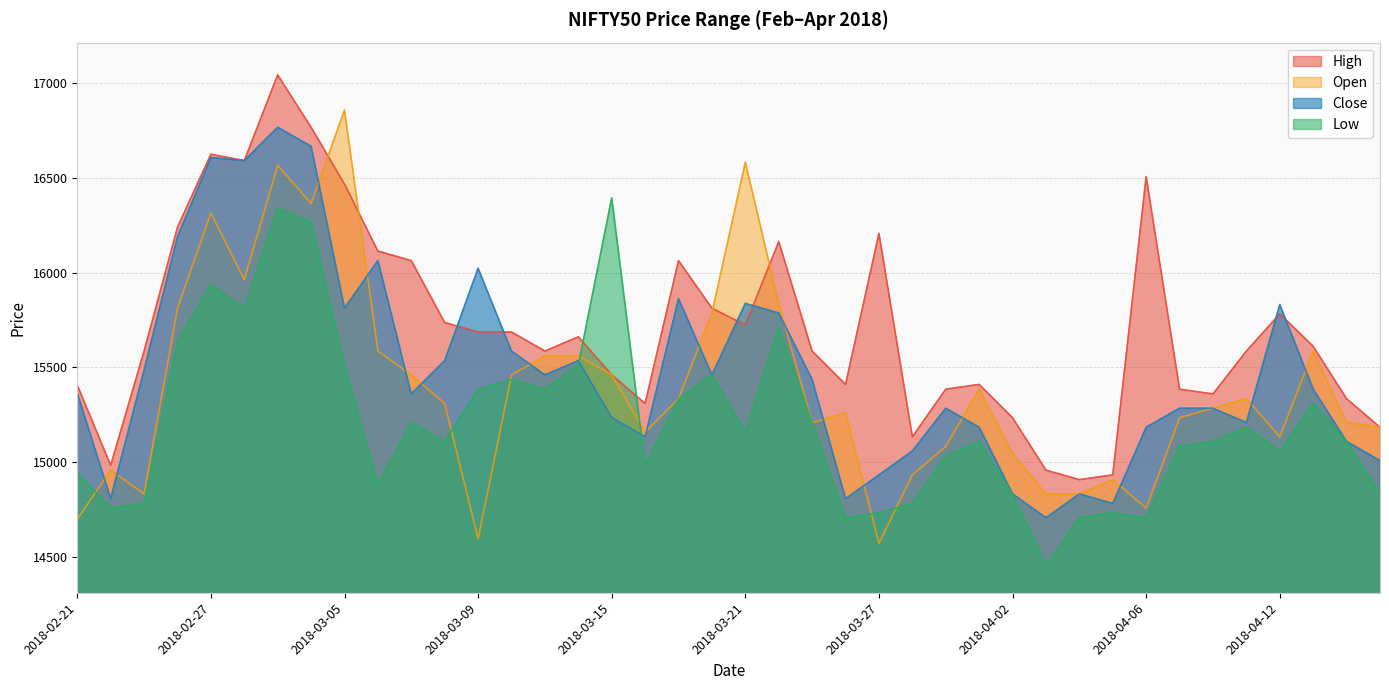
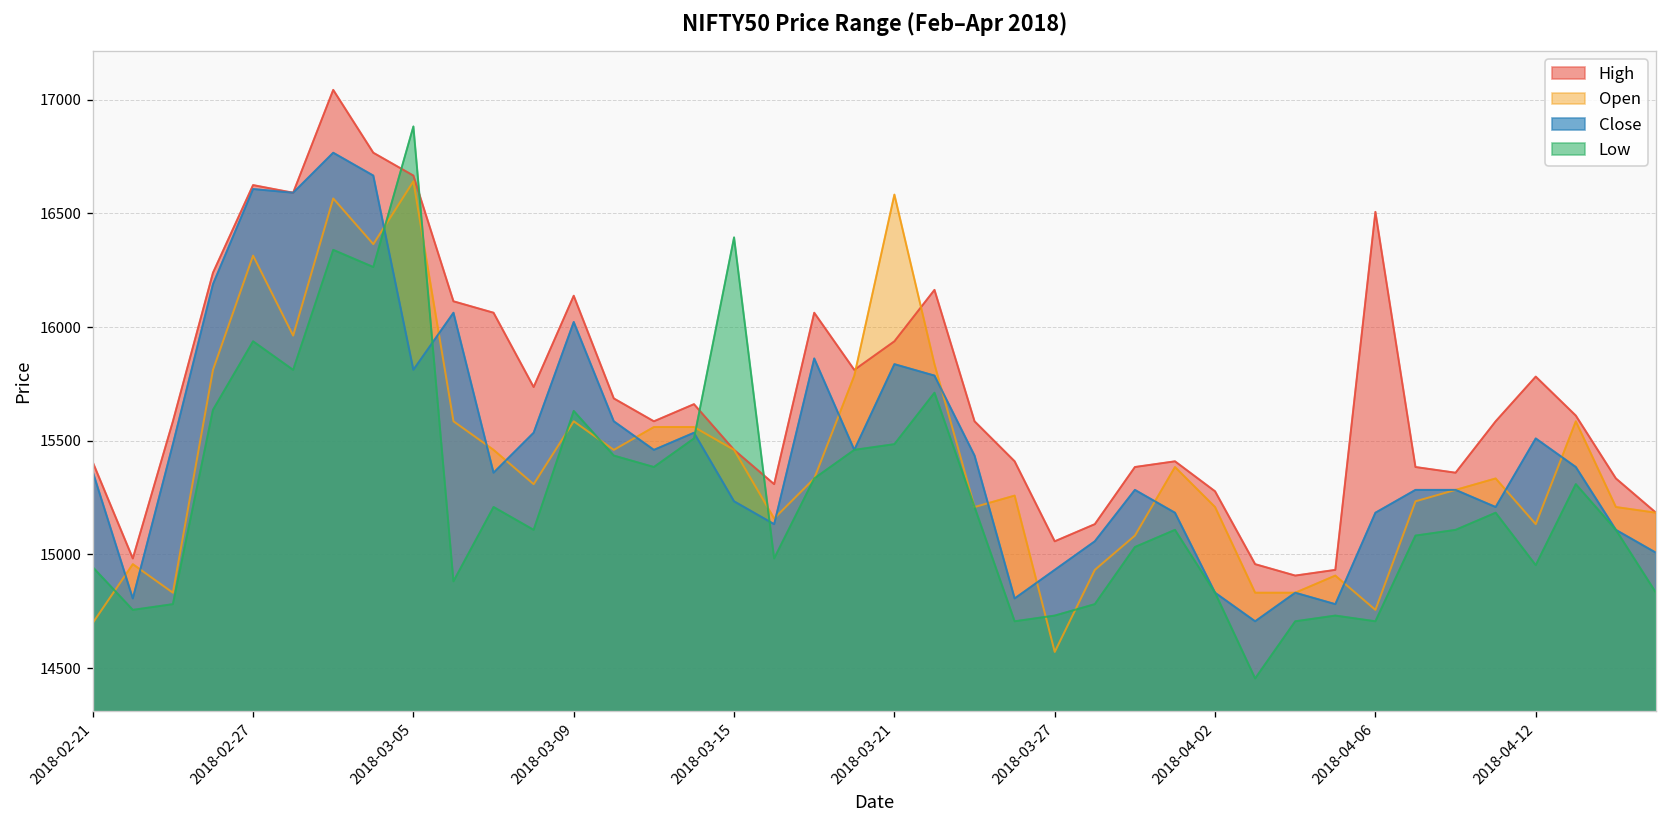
  {
    "High": {
      "2018-02-21": 15410,
      "2018-02-27": 16630,
-     "2018-03-05": 16470,
-     "2018-03-09": 15690,
-     "2018-03-21": 15720,
-     "2018-03-27": 16210,
-     "2018-04-02": 15230,
+     "2018-03-05": 16670,
+     "2018-03-09": 16140,
+     "2018-03-21": 15940,
+     "2018-03-27": 15060,
+     "2018-04-02": 15280,
      "2018-04-06": 16510,
      "2018-04-12": 15780
    },
    "Open": {
      "2018-02-21": 14700,
      "2018-02-27": 16310,
-     "2018-03-05": 16860,
-     "2018-03-09": 14600,
+     "2018-03-05": 16640,
+     "2018-03-09": 15590,
      "2018-03-21": 16580,
      "2018-03-27": 14570,
-     "2018-04-02": 15040,
+     "2018-04-02": 15210,
      "2018-04-06": 14760,
      "2018-04-12": 15130
    },
    "Close": {
      "2018-02-21": 15360,
      "2018-02-27": 16610,
      "2018-03-05": 15810,
      "2018-03-09": 16020,
      "2018-03-15": 15230,
      "2018-03-21": 15840,
      "2018-03-27": 14930,
      "2018-04-06": 15180,
-     "2018-04-12": 15830
+     "2018-04-12": 15510
    },
    "Low": {
      "2018-02-21": 14940,
      "2018-02-27": 15940,
-     "2018-03-05": 15510,
-     "2018-03-09": 15380,
+     "2018-03-05": 16880,
+     "2018-03-09": 15630,
      "2018-03-15": 16390,
-     "2018-03-21": 15160,
+     "2018-03-21": 15490,
      "2018-03-27": 14730,
      "2018-04-06": 14710,
-     "2018-04-12": 15060
+     "2018-04-12": 14950
    }
  }
